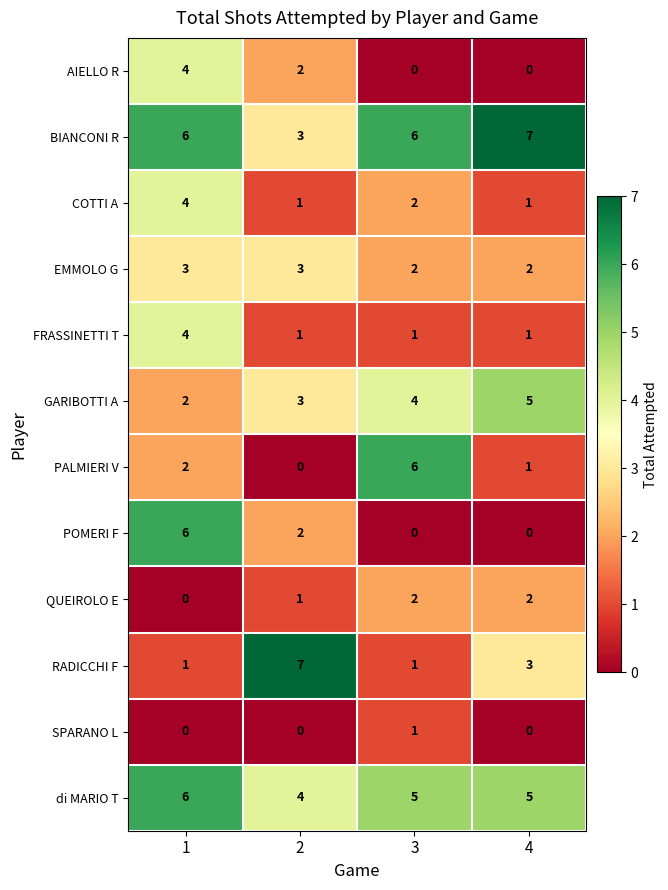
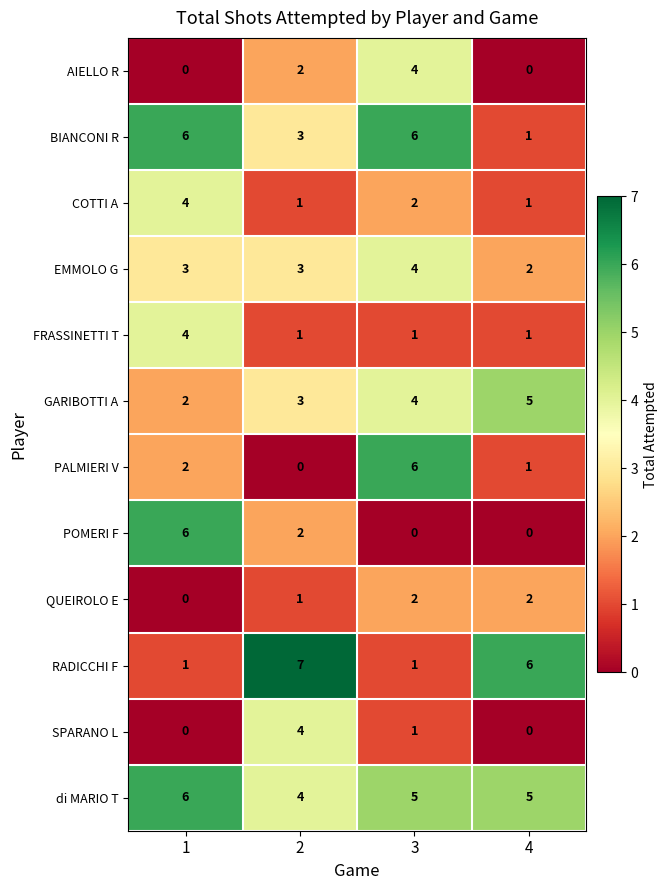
  {
    "AIELLO R": {
-     "1": 4,
+     "1": 0,
      "2": 2,
-     "3": 0,
+     "3": 4,
      "4": 0
    },
    "BIANCONI R": {
      "1": 6,
      "2": 3,
      "3": 6,
-     "4": 7
+     "4": 1
    },
    "COTTI A": {
      "1": 4,
      "2": 1,
      "3": 2,
      "4": 1
    },
    "EMMOLO G": {
      "1": 3,
      "2": 3,
-     "3": 2,
+     "3": 4,
      "4": 2
    },
    "FRASSINETTI T": {
      "1": 4,
      "2": 1,
      "3": 1,
      "4": 1
    },
    "GARIBOTTI A": {
      "1": 2,
      "2": 3,
      "3": 4,
      "4": 5
    },
    "PALMIERI V": {
      "1": 2,
      "2": 0,
      "3": 6,
      "4": 1
    },
    "POMERI F": {
      "1": 6,
      "2": 2,
      "3": 0,
      "4": 0
    },
    "QUEIROLO E": {
      "1": 0,
      "2": 1,
      "3": 2,
      "4": 2
    },
    "RADICCHI F": {
      "1": 1,
      "2": 7,
      "3": 1,
-     "4": 3
+     "4": 6
    },
    "SPARANO L": {
      "1": 0,
-     "2": 0,
+     "2": 4,
      "3": 1,
      "4": 0
    },
    "di MARIO T": {
      "1": 6,
      "2": 4,
      "3": 5,
      "4": 5
    }
  }
